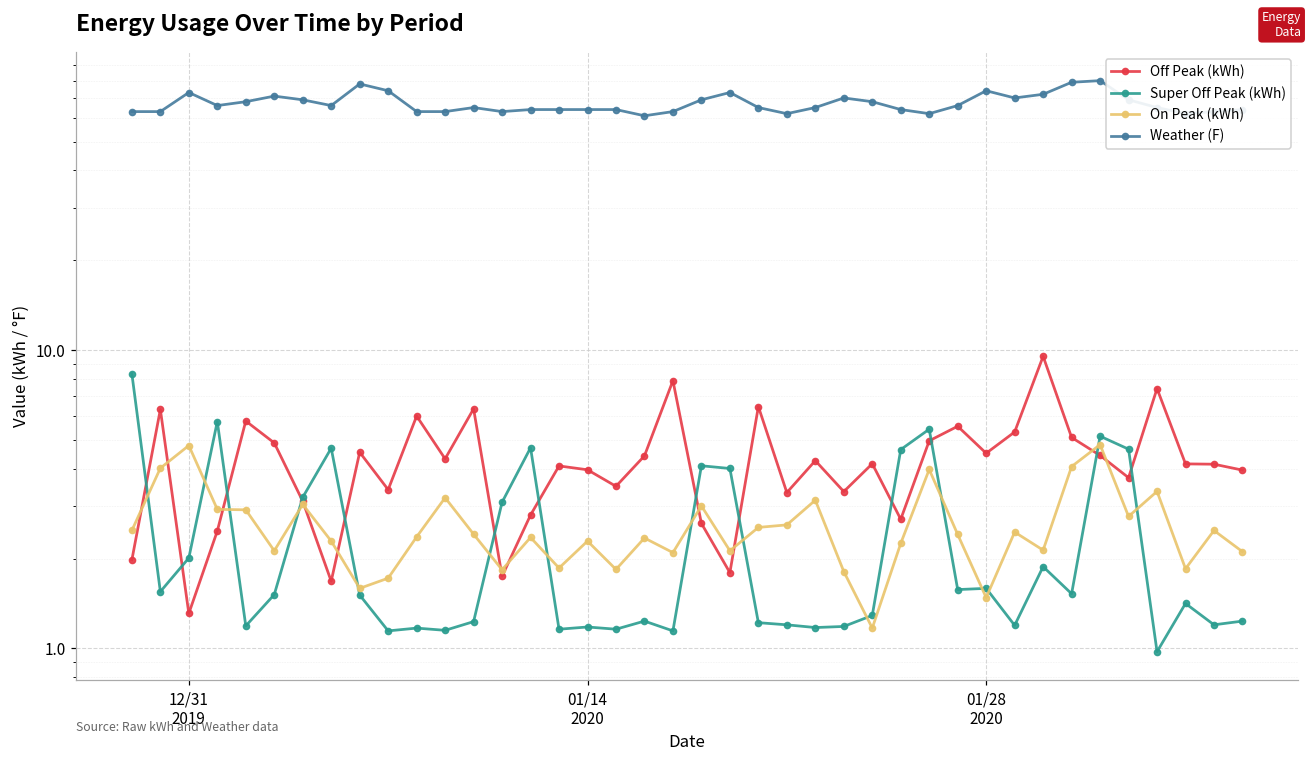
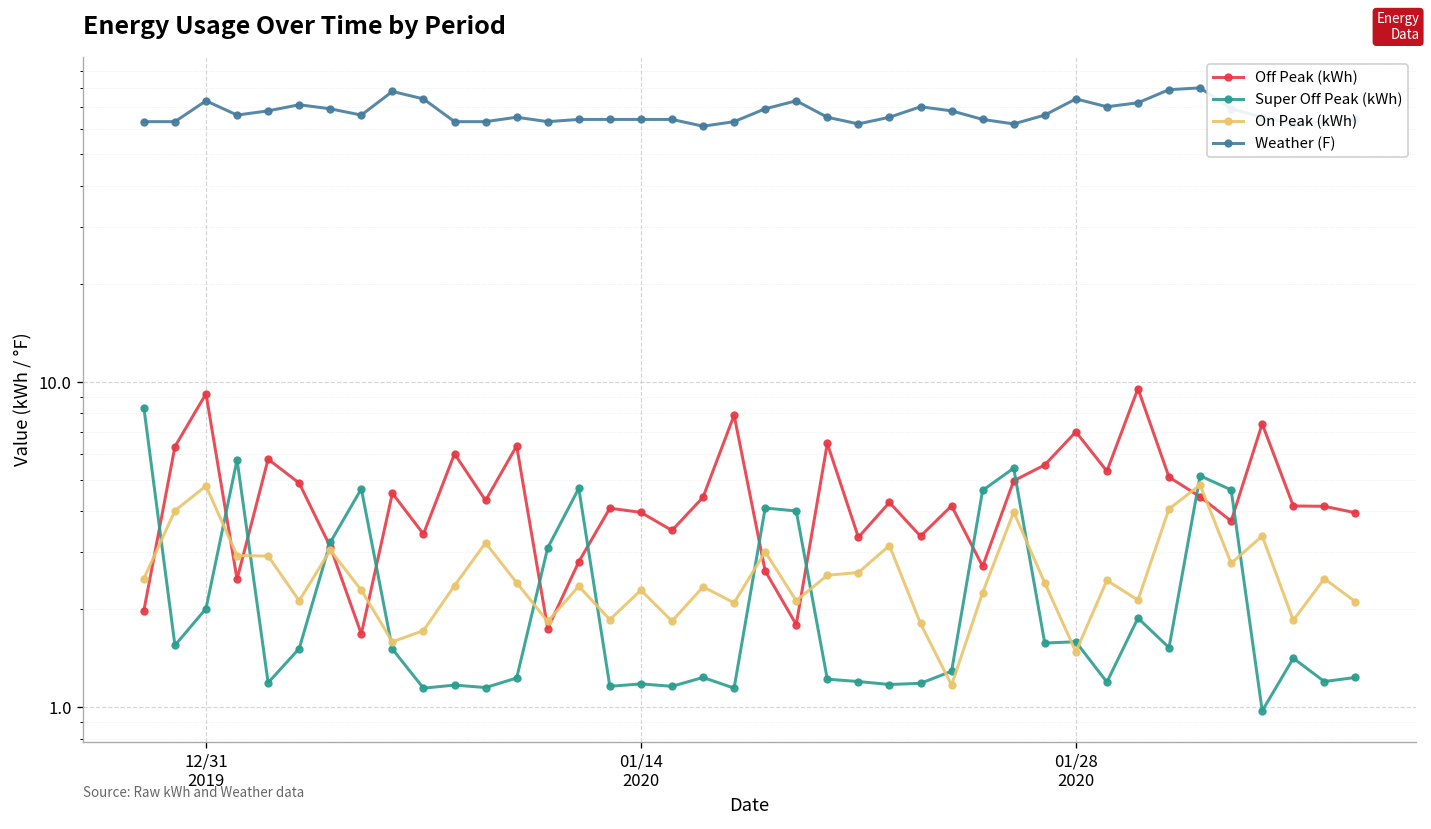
  {
    "Off Peak (kWh)": {
-     "12/31 2019": 1.3,
+     "12/31 2019": 9.2,
      "01/14 2020": 4.0,
-     "01/28 2020": 4.5
+     "01/28 2020": 7.0
    },
    "On Peak (kWh)": {
      "12/31 2019": 4.8,
      "01/14 2020": 2.3,
      "01/28 2020": 1.5
    }
  }
